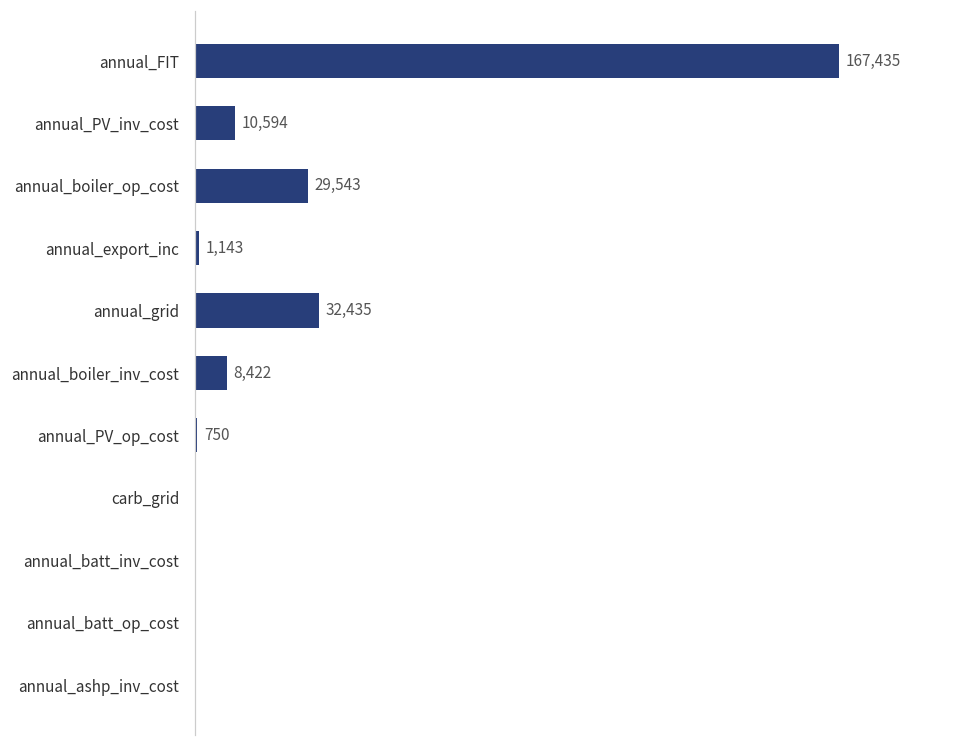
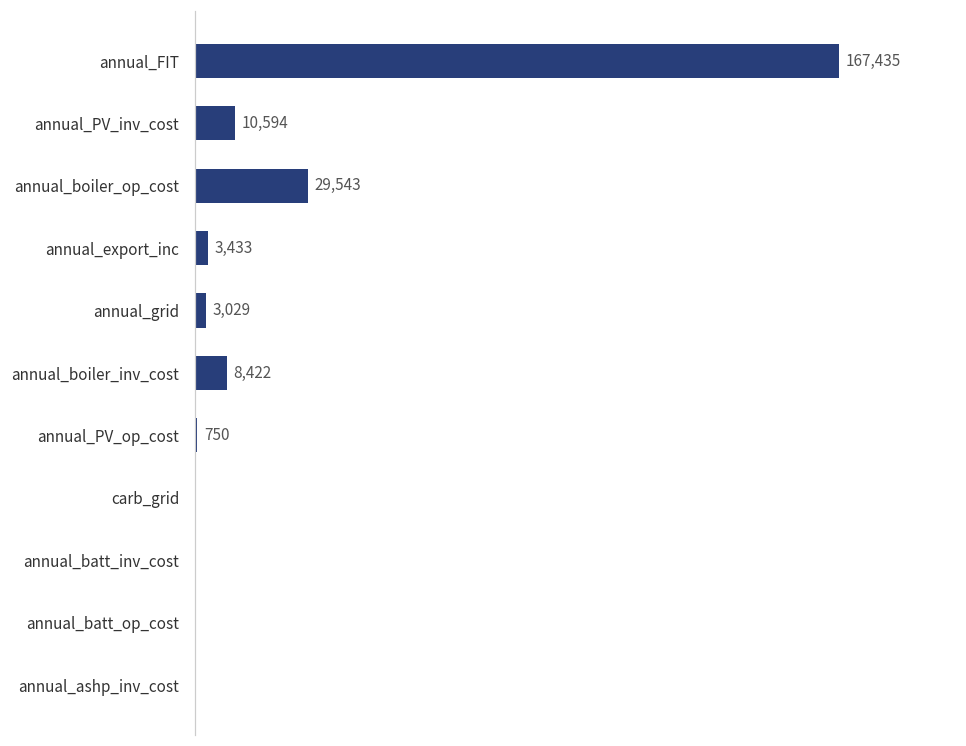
  {
    "annual_FIT": "167,435",
    "annual_PV_inv_cost": "10,594",
    "annual_boiler_op_cost": "29,543",
-   "annual_export_inc": "1,143",
-   "annual_grid": "32,435",
+   "annual_export_inc": "3,433",
+   "annual_grid": "3,029",
    "annual_boiler_inv_cost": "8,422",
    "annual_PV_op_cost": "750"
  }
